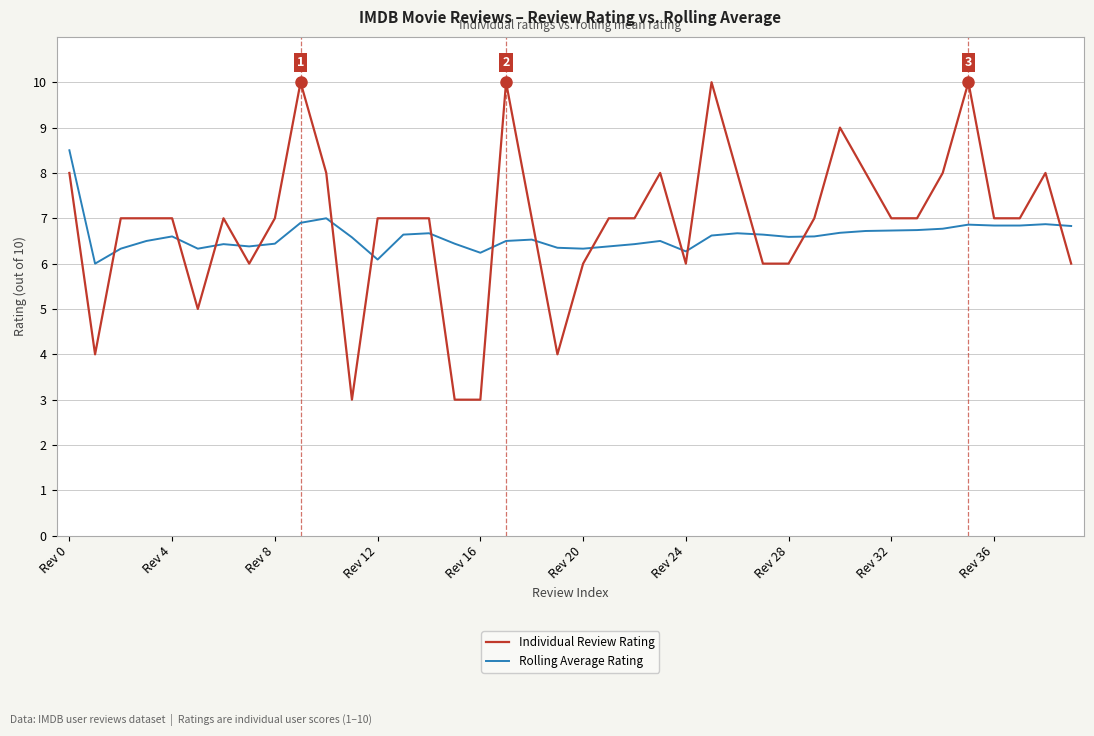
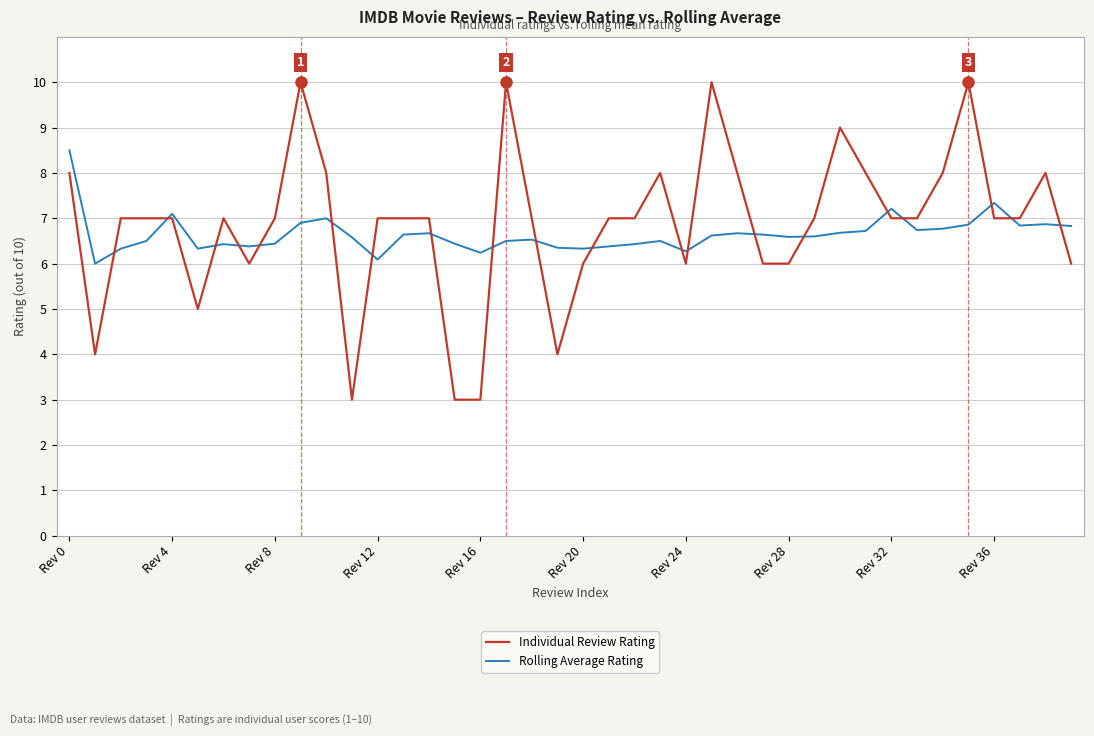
  {
    "Rolling Average Rating": {
      "Rev 0": 8.5,
-     "Rev 4": 6.6,
+     "Rev 4": 7.1,
      "Rev 8": 6.4,
      "Rev 12": 6.1,
      "Rev 16": 6.2,
      "Rev 20": 6.3,
      "Rev 24": 6.3,
      "Rev 28": 6.6,
-     "Rev 32": 6.7,
-     "Rev 36": 6.8
+     "Rev 32": 7.2,
+     "Rev 36": 7.3
    }
  }
